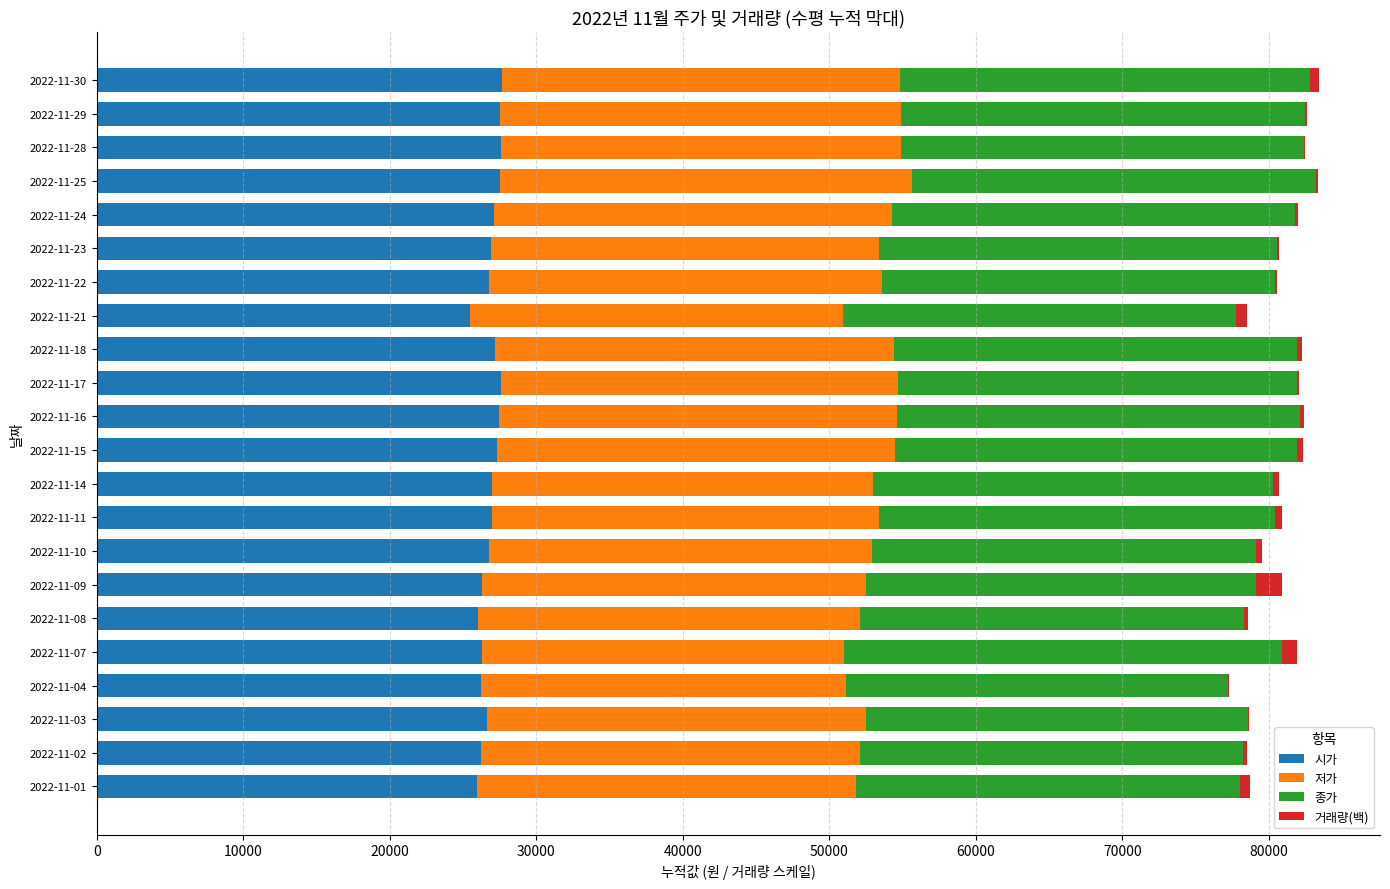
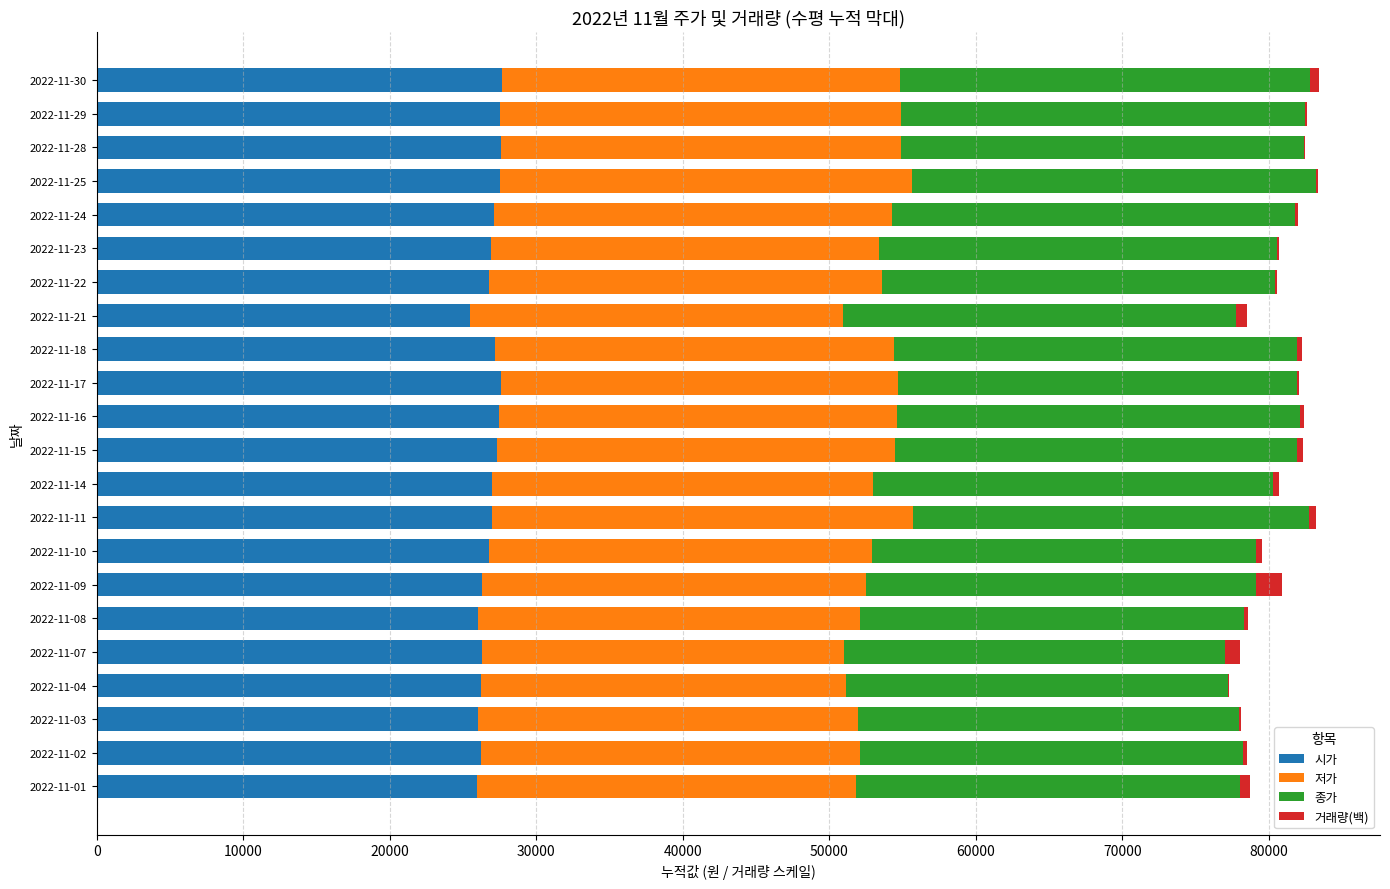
  {
    "시가": {
      "2022-11-30": 27700,
      "2022-11-29": 27500,
      "2022-11-28": 27600,
      "2022-11-25": 27500,
      "2022-11-24": 27200,
      "2022-11-23": 26900,
      "2022-11-22": 26800,
      "2022-11-21": 25500,
      "2022-11-18": 27200,
      "2022-11-17": 27600,
      "2022-11-16": 27500,
      "2022-11-15": 27400,
      "2022-11-14": 27000,
      "2022-11-11": 27000,
      "2022-11-10": 26800,
      "2022-11-09": 26300,
      "2022-11-08": 26100,
      "2022-11-07": 26300,
      "2022-11-04": 26300,
-     "2022-11-03": 26600,
+     "2022-11-03": 26100,
      "2022-11-02": 26200,
      "2022-11-01": 26000
    },
    "저가": {
      "2022-11-30": 27200,
      "2022-11-29": 27400,
      "2022-11-28": 27300,
      "2022-11-25": 28100,
      "2022-11-24": 27200,
      "2022-11-23": 26500,
      "2022-11-22": 26800,
      "2022-11-21": 25500,
      "2022-11-18": 27200,
      "2022-11-17": 27100,
      "2022-11-16": 27200,
      "2022-11-15": 27200,
      "2022-11-14": 26000,
-     "2022-11-11": 26400,
+     "2022-11-11": 28700,
      "2022-11-10": 26200,
      "2022-11-09": 26200,
      "2022-11-08": 26100,
      "2022-11-07": 24700,
      "2022-11-04": 24900,
      "2022-11-03": 25900,
      "2022-11-02": 25900,
      "2022-11-01": 25900
    },
    "종가": {
      "2022-11-30": 28000,
      "2022-11-29": 27600,
      "2022-11-28": 27500,
      "2022-11-25": 27600,
      "2022-11-24": 27500,
      "2022-11-23": 27200,
      "2022-11-22": 26900,
      "2022-11-21": 26800,
      "2022-11-18": 27500,
      "2022-11-17": 27200,
      "2022-11-16": 27500,
      "2022-11-15": 27500,
      "2022-11-14": 27300,
      "2022-11-11": 27000,
      "2022-11-10": 26200,
      "2022-11-09": 26600,
      "2022-11-08": 26200,
-     "2022-11-07": 29900,
+     "2022-11-07": 26000,
      "2022-11-04": 26100,
      "2022-11-03": 26100,
      "2022-11-02": 26200,
      "2022-11-01": 26200
    },
    "거래량(백)": {
      "2022-11-30": 600,
      "2022-11-24": 200,
      "2022-11-21": 800,
      "2022-11-18": 400,
      "2022-11-16": 300,
      "2022-11-15": 400,
      "2022-11-14": 400,
      "2022-11-11": 500,
      "2022-11-10": 400,
      "2022-11-09": 1800,
      "2022-11-08": 300,
      "2022-11-07": 1100,
      "2022-11-02": 300,
      "2022-11-01": 700
    }
  }
